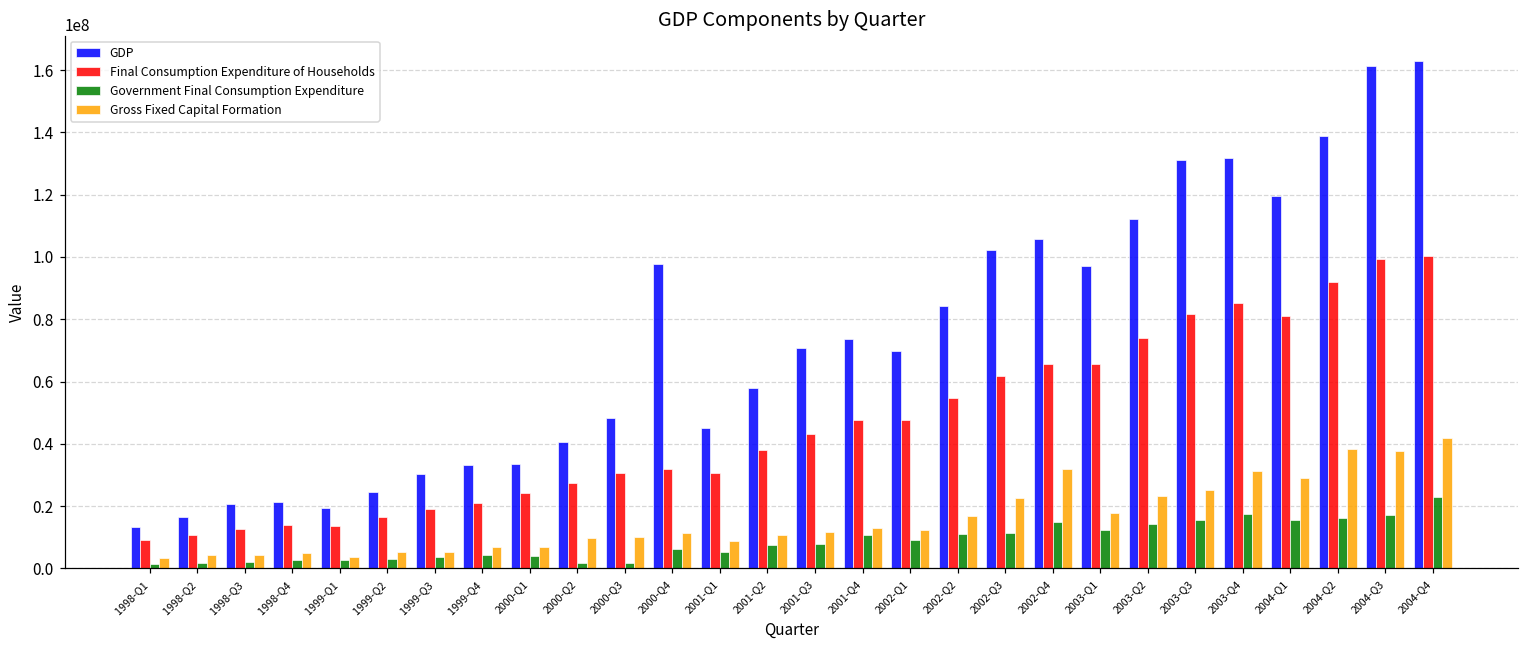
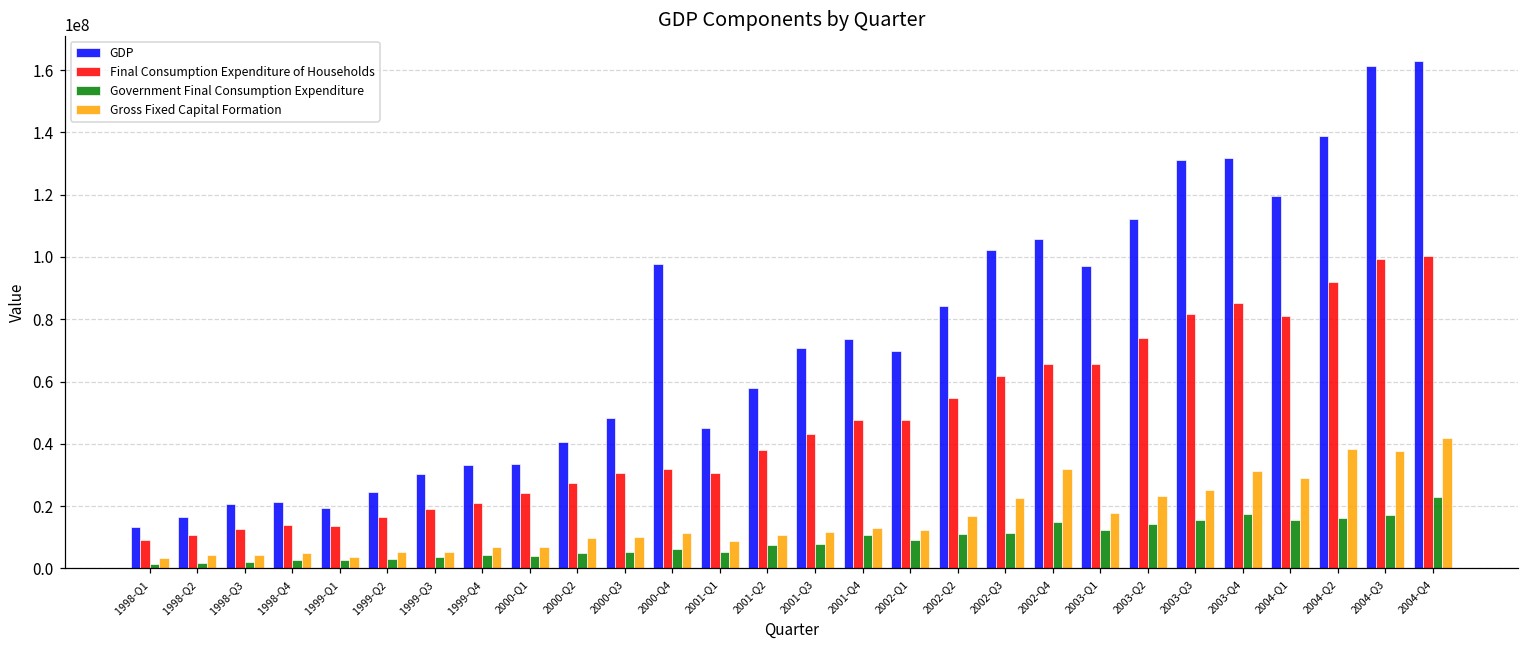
  {
    "GDP": {
      "1998-Q1": 13000000,
      "1998-Q2": 16000000,
      "1998-Q3": 21000000,
      "1998-Q4": 21000000,
      "1999-Q1": 20000000,
      "1999-Q2": 25000000,
      "1999-Q3": 30000000,
      "1999-Q4": 33000000,
      "2000-Q1": 33000000,
      "2000-Q2": 41000000,
      "2000-Q3": 48000000,
      "2000-Q4": 98000000,
      "2001-Q1": 45000000,
      "2001-Q2": 58000000,
      "2001-Q3": 71000000,
      "2001-Q4": 74000000,
      "2002-Q1": 70000000,
      "2002-Q2": 84000000,
      "2002-Q3": 102000000,
      "2002-Q4": 106000000,
      "2003-Q1": 97000000,
      "2003-Q2": 112000000,
      "2003-Q3": 131000000,
      "2003-Q4": 132000000,
      "2004-Q1": 120000000,
      "2004-Q2": 139000000,
      "2004-Q3": 161000000,
      "2004-Q4": 163000000
    },
    "Final Consumption Expenditure of Households": {
      "1998-Q1": 9000000,
      "1998-Q2": 11000000,
      "1998-Q3": 13000000,
      "1998-Q4": 14000000,
      "1999-Q1": 14000000,
      "1999-Q2": 17000000,
      "1999-Q3": 19000000,
      "1999-Q4": 21000000,
      "2000-Q1": 24000000,
      "2000-Q2": 27000000,
      "2000-Q3": 31000000,
      "2000-Q4": 32000000,
      "2001-Q1": 31000000,
      "2001-Q2": 38000000,
      "2001-Q3": 43000000,
      "2001-Q4": 48000000,
      "2002-Q1": 48000000,
      "2002-Q2": 55000000,
      "2002-Q3": 62000000,
      "2002-Q4": 66000000,
      "2003-Q1": 66000000,
      "2003-Q2": 74000000,
      "2003-Q3": 82000000,
      "2003-Q4": 85000000,
      "2004-Q1": 81000000,
      "2004-Q2": 92000000,
      "2004-Q3": 99000000,
      "2004-Q4": 100000000
    },
    "Government Final Consumption Expenditure": {
      "1998-Q1": 1000000,
      "1998-Q2": 2000000,
      "1998-Q3": 2000000,
      "1998-Q4": 3000000,
      "1999-Q1": 3000000,
      "1999-Q2": 3000000,
      "1999-Q3": 4000000,
      "1999-Q4": 4000000,
      "2000-Q1": 4000000,
-     "2000-Q2": 2000000,
-     "2000-Q3": 2000000,
+     "2000-Q2": 5000000,
+     "2000-Q3": 5000000,
      "2000-Q4": 6000000,
      "2001-Q1": 5000000,
      "2001-Q2": 7000000,
      "2001-Q3": 8000000,
      "2001-Q4": 11000000,
      "2002-Q1": 9000000,
      "2002-Q2": 11000000,
      "2002-Q3": 12000000,
      "2002-Q4": 15000000,
      "2003-Q1": 12000000,
      "2003-Q2": 14000000,
      "2003-Q3": 15000000,
      "2003-Q4": 17000000,
      "2004-Q1": 16000000,
      "2004-Q2": 16000000,
      "2004-Q3": 17000000,
      "2004-Q4": 23000000
    },
    "Gross Fixed Capital Formation": {
      "1998-Q1": 3000000,
      "1998-Q2": 4000000,
      "1998-Q3": 4000000,
      "1998-Q4": 5000000,
      "1999-Q1": 4000000,
      "1999-Q2": 5000000,
      "1999-Q3": 5000000,
      "1999-Q4": 7000000,
      "2000-Q1": 7000000,
      "2000-Q2": 10000000,
      "2000-Q3": 10000000,
      "2000-Q4": 12000000,
      "2001-Q1": 9000000,
      "2001-Q2": 11000000,
      "2001-Q3": 12000000,
      "2001-Q4": 13000000,
      "2002-Q1": 12000000,
      "2002-Q2": 17000000,
      "2002-Q3": 23000000,
      "2002-Q4": 32000000,
      "2003-Q1": 18000000,
      "2003-Q2": 23000000,
      "2003-Q3": 25000000,
      "2003-Q4": 31000000,
      "2004-Q1": 29000000,
      "2004-Q2": 38000000,
      "2004-Q3": 38000000,
      "2004-Q4": 42000000
    }
  }
